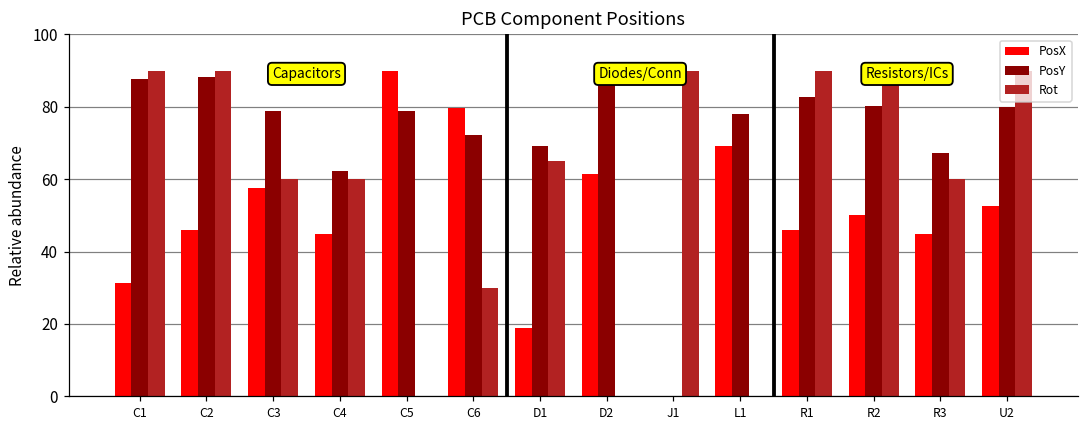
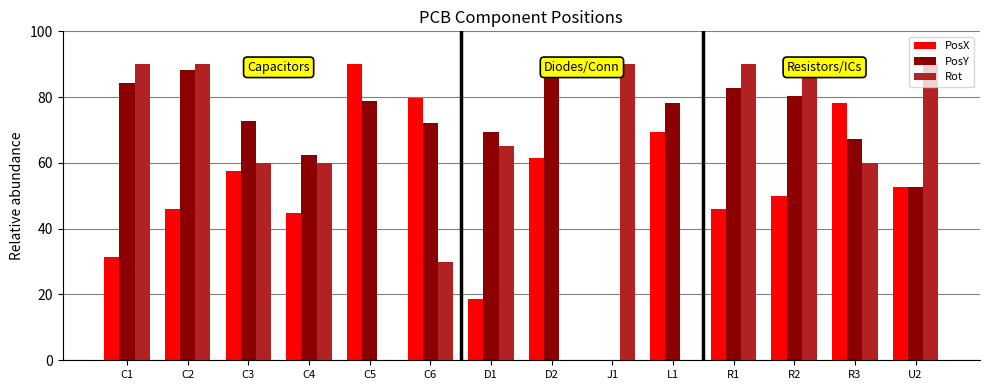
  {
    "PosX": {
      "C1": 31,
      "C2": 46,
      "C3": 58,
      "C4": 45,
      "C5": 90,
      "C6": 80,
      "D1": 19,
      "D2": 61,
      "J1": 0,
      "L1": 69,
      "R1": 46,
      "R2": 50,
-     "R3": 45,
+     "R3": 78,
      "U2": 53
    },
    "PosY": {
-     "C1": 88,
+     "C1": 84,
      "C2": 88,
-     "C3": 79,
+     "C3": 73,
      "C4": 62,
      "C5": 79,
      "C6": 72,
      "D1": 69,
      "J1": 0,
      "L1": 78,
      "R1": 83,
      "R2": 80,
      "R3": 67,
-     "U2": 80
+     "U2": 53
    },
    "Rot": {
      "C1": 90,
      "C2": 90,
      "C3": 60,
      "C4": 60,
      "C5": 0,
      "C6": 30,
      "D1": 65,
      "D2": 0,
      "J1": 90,
      "L1": 0,
      "R1": 90,
      "R3": 60
    }
  }
